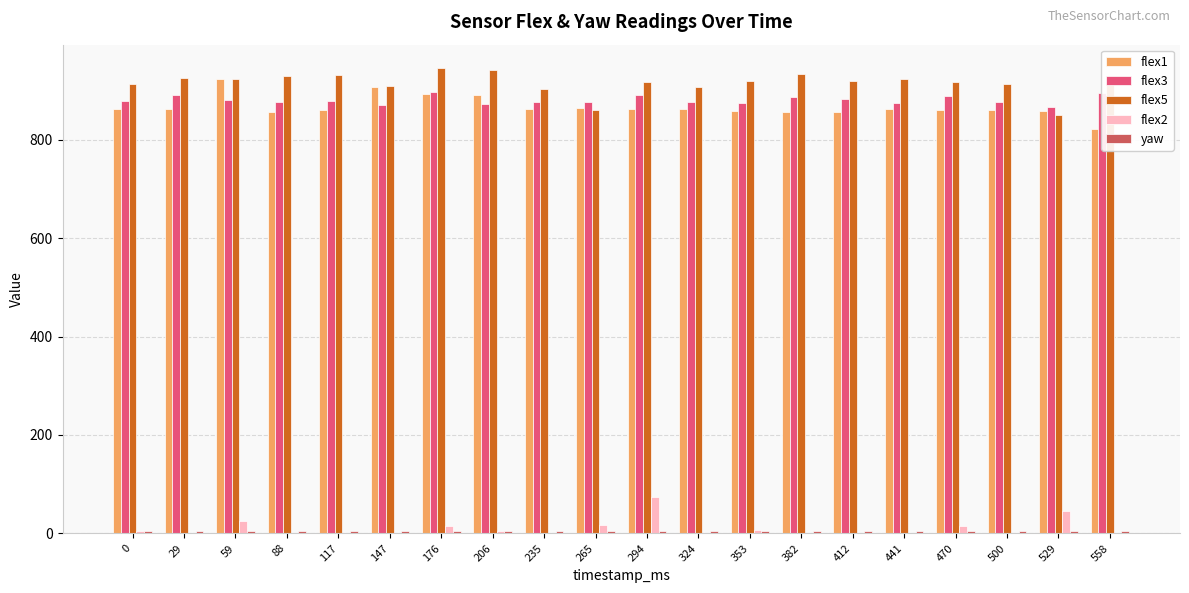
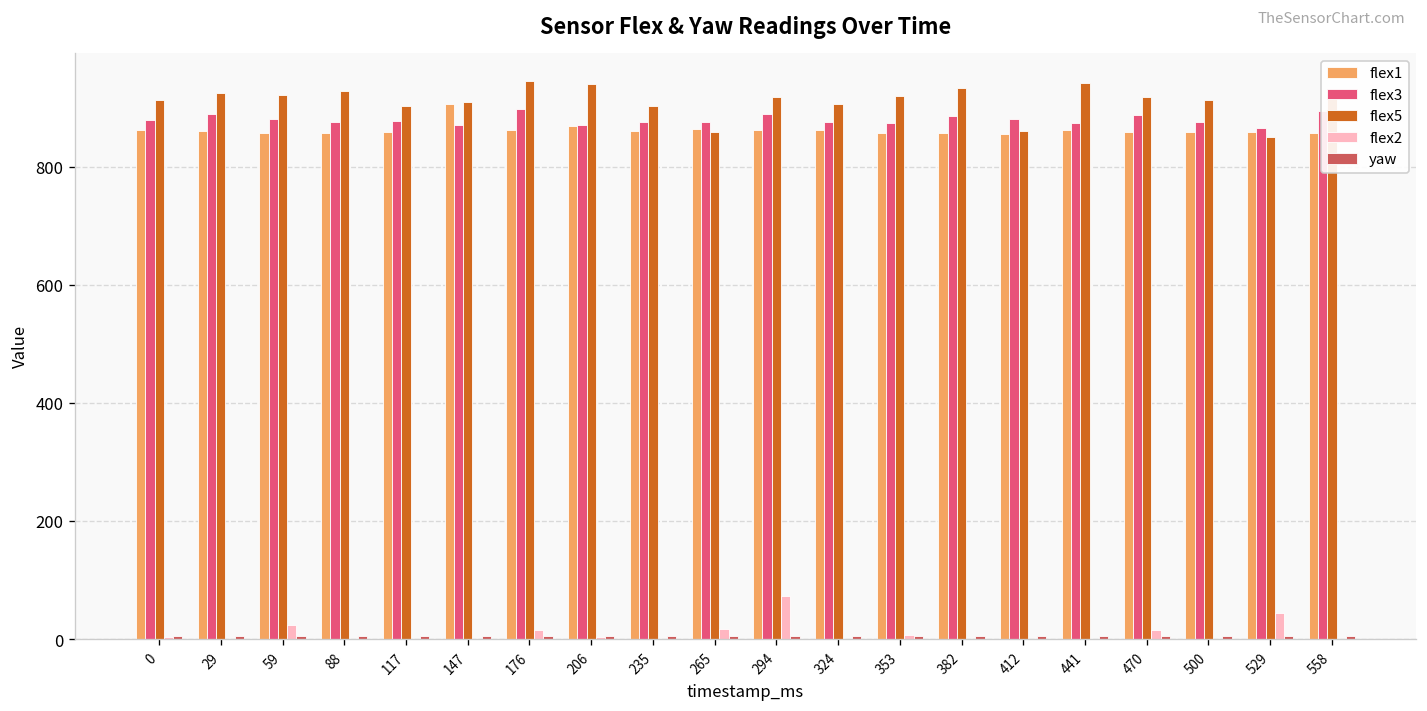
  {
    "flex1": {
      "0": 860,
      "29": 860,
-     "59": 920,
+     "59": 860,
      "88": 860,
      "117": 860,
      "147": 910,
-     "176": 890,
-     "206": 890,
+     "176": 860,
+     "206": 870,
      "235": 860,
      "265": 860,
      "294": 860,
      "324": 860,
      "353": 860,
      "382": 860,
      "412": 860,
      "441": 860,
      "470": 860,
      "500": 860,
      "529": 860,
-     "558": 820
+     "558": 860
    },
    "flex5": {
      "0": 910,
      "29": 930,
      "59": 920,
      "88": 930,
-     "117": 930,
+     "117": 900,
      "147": 910,
      "176": 950,
      "206": 940,
      "235": 900,
      "265": 860,
      "294": 920,
      "324": 910,
      "353": 920,
      "382": 930,
-     "412": 920,
-     "441": 920,
+     "412": 860,
+     "441": 940,
      "470": 920,
      "500": 910,
      "529": 850
    },
    "flex2": {
      "29": 0,
      "59": 30,
      "117": 0,
      "147": 0,
      "176": 20,
      "235": 0,
      "265": 20,
      "294": 70,
      "324": 0,
      "353": 10,
      "382": 0,
      "412": 0,
      "441": 0,
      "470": 20,
      "500": 0,
      "529": 50,
      "558": 0
    }
  }
